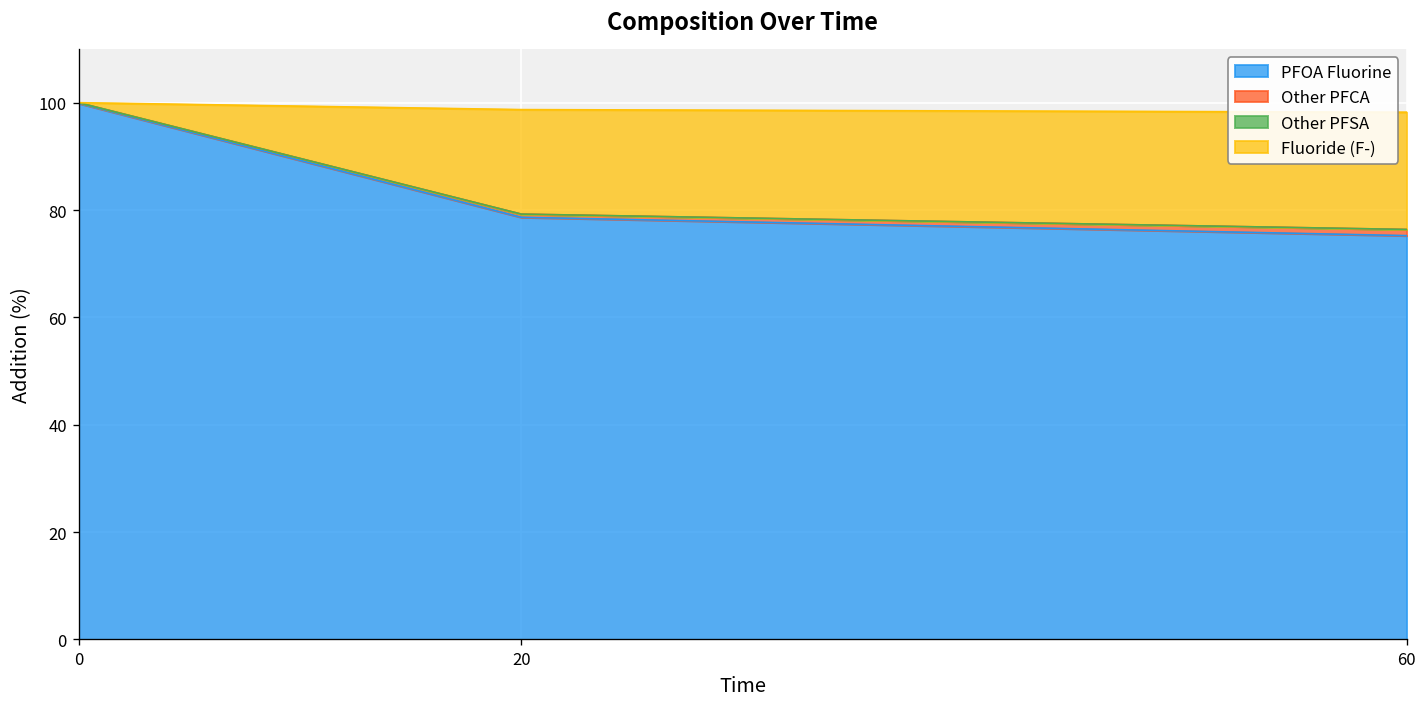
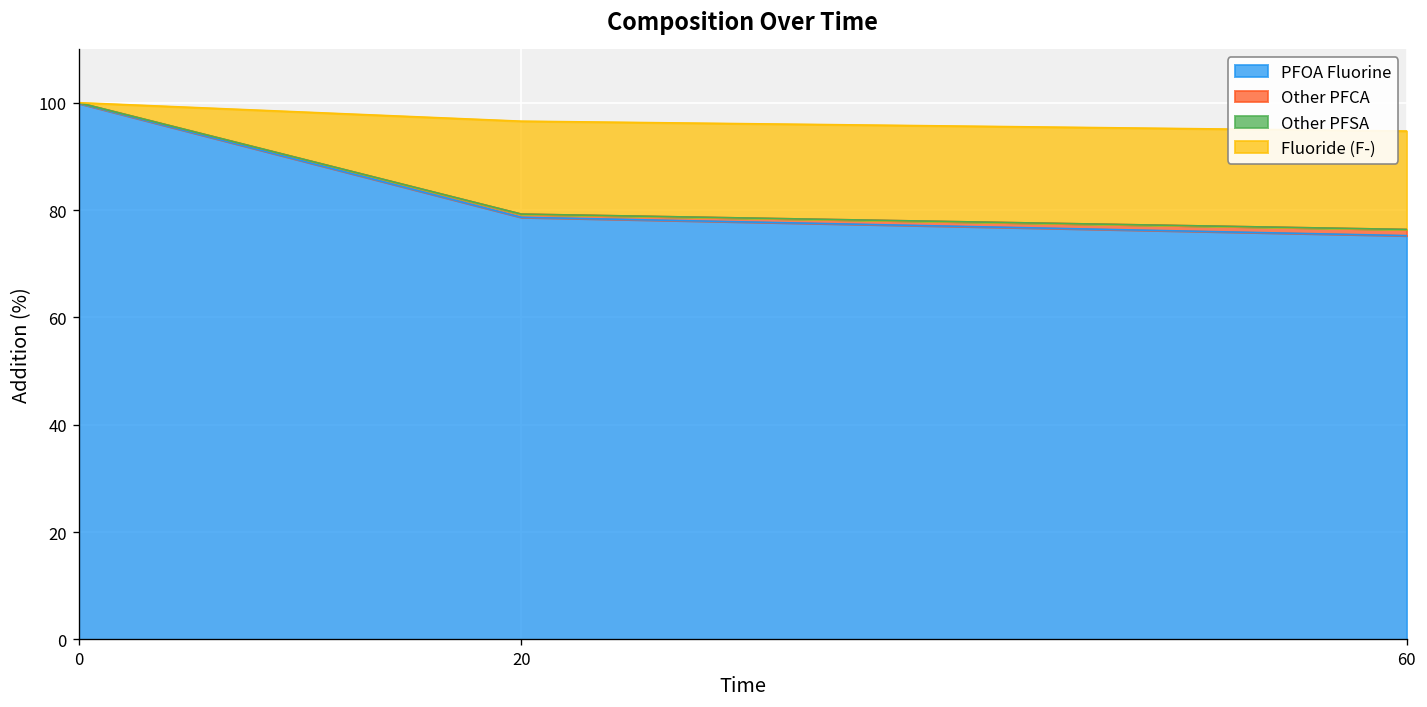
  {
    "PFOA Fluorine": {
      "20": 79,
      "60": 75
    },
    "Fluoride (F-)": {
-     "20": 19,
-     "60": 22
+     "20": 17,
+     "60": 18
    }
  }
